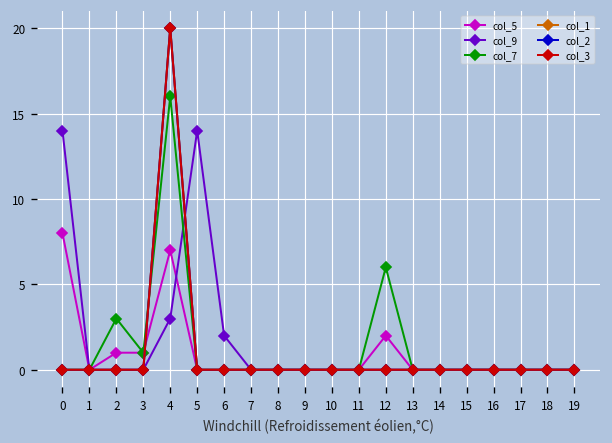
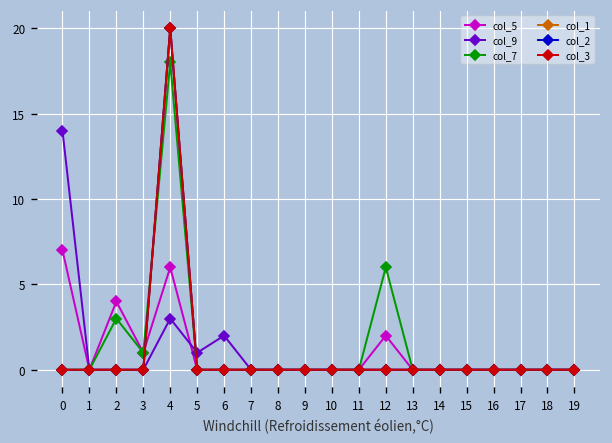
  {
    "col_5": {
-     "0": 8,
-     "2": 1,
-     "4": 7,
+     "0": 7,
+     "2": 4,
+     "4": 6,
      "12": 2
    },
    "col_9": {
      "0": 14,
      "4": 3,
-     "5": 14,
+     "5": 1,
      "6": 2
    },
    "col_7": {
      "2": 3,
-     "4": 16,
+     "4": 18,
      "12": 6
    },
    "col_3": {
      "4": 20
    }
  }
